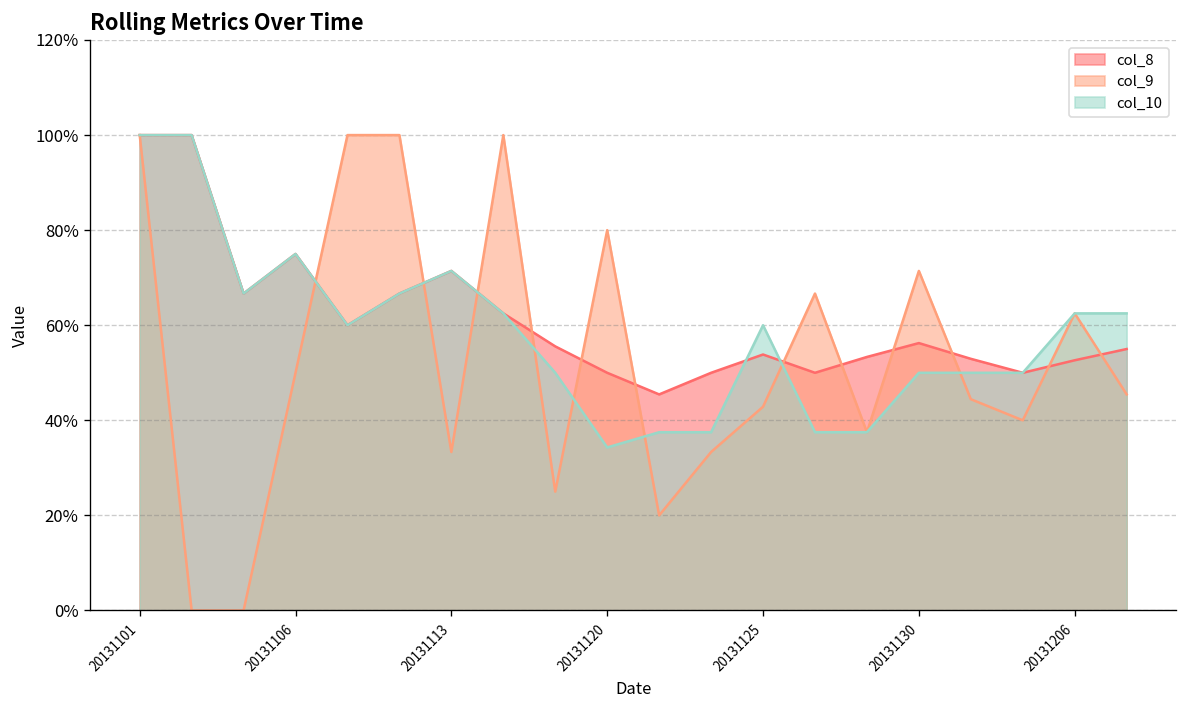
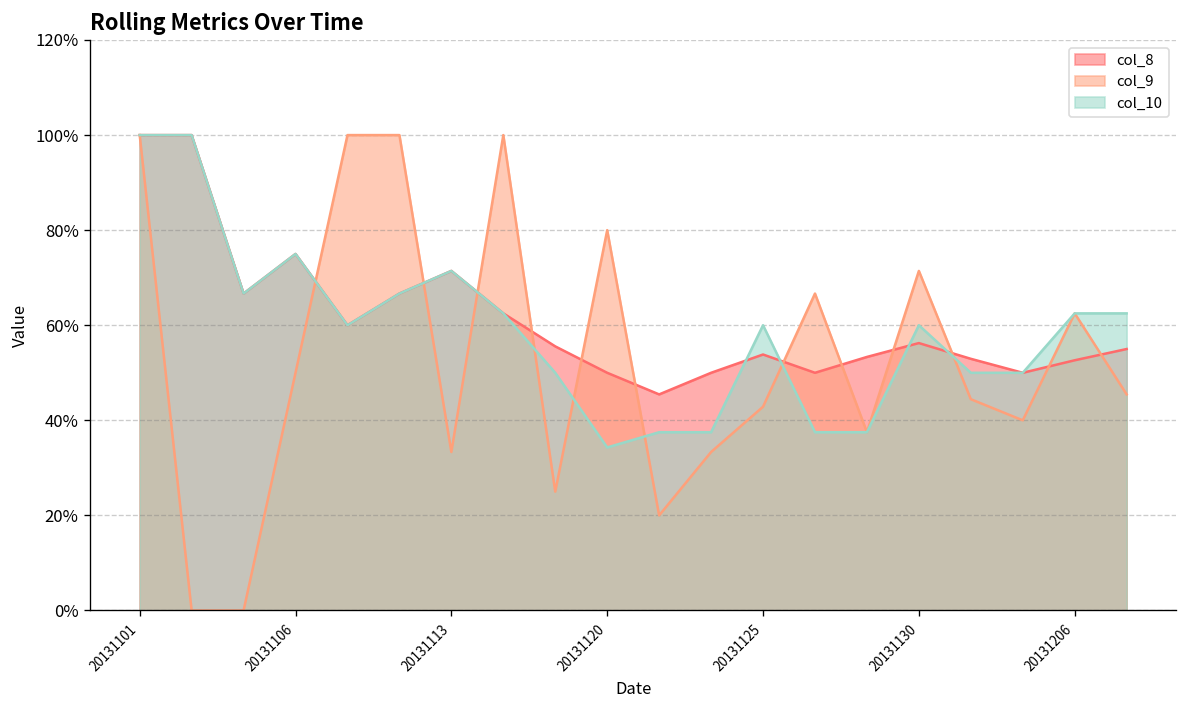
  {
    "col_10": {
      "20131120": "34%",
      "20131125": "60%",
-     "20131130": "50%"
+     "20131130": "60%"
    }
  }
